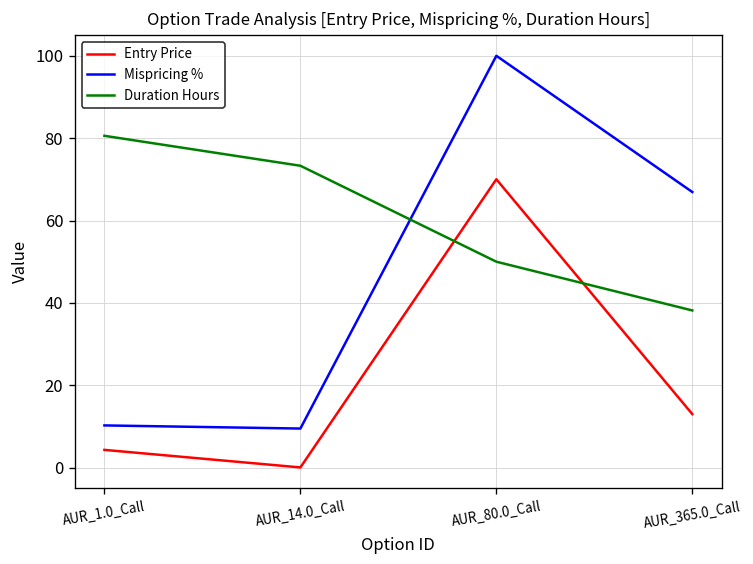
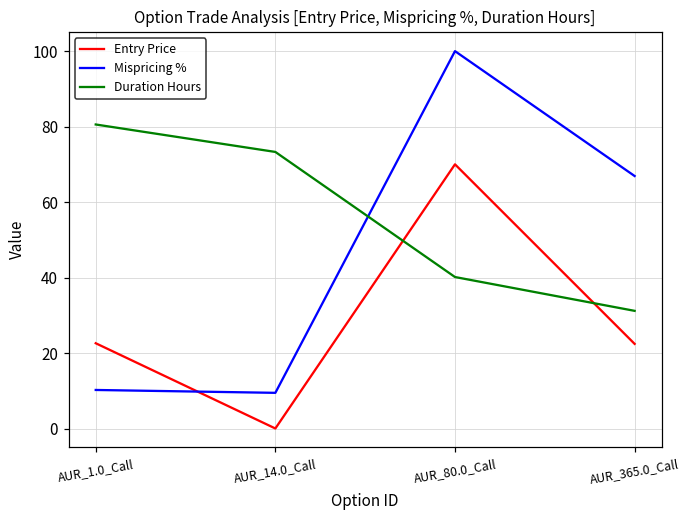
  {
    "Entry Price": {
-     "AUR_1.0_Call": 4,
+     "AUR_1.0_Call": 23,
      "AUR_14.0_Call": 0,
      "AUR_80.0_Call": 70,
-     "AUR_365.0_Call": 13
+     "AUR_365.0_Call": 22
    },
    "Mispricing %": {
      "AUR_1.0_Call": 10,
      "AUR_14.0_Call": 10,
      "AUR_80.0_Call": 100,
      "AUR_365.0_Call": 67
    },
    "Duration Hours": {
      "AUR_1.0_Call": 81,
      "AUR_14.0_Call": 73,
-     "AUR_80.0_Call": 50,
-     "AUR_365.0_Call": 38
+     "AUR_80.0_Call": 40,
+     "AUR_365.0_Call": 31
    }
  }
